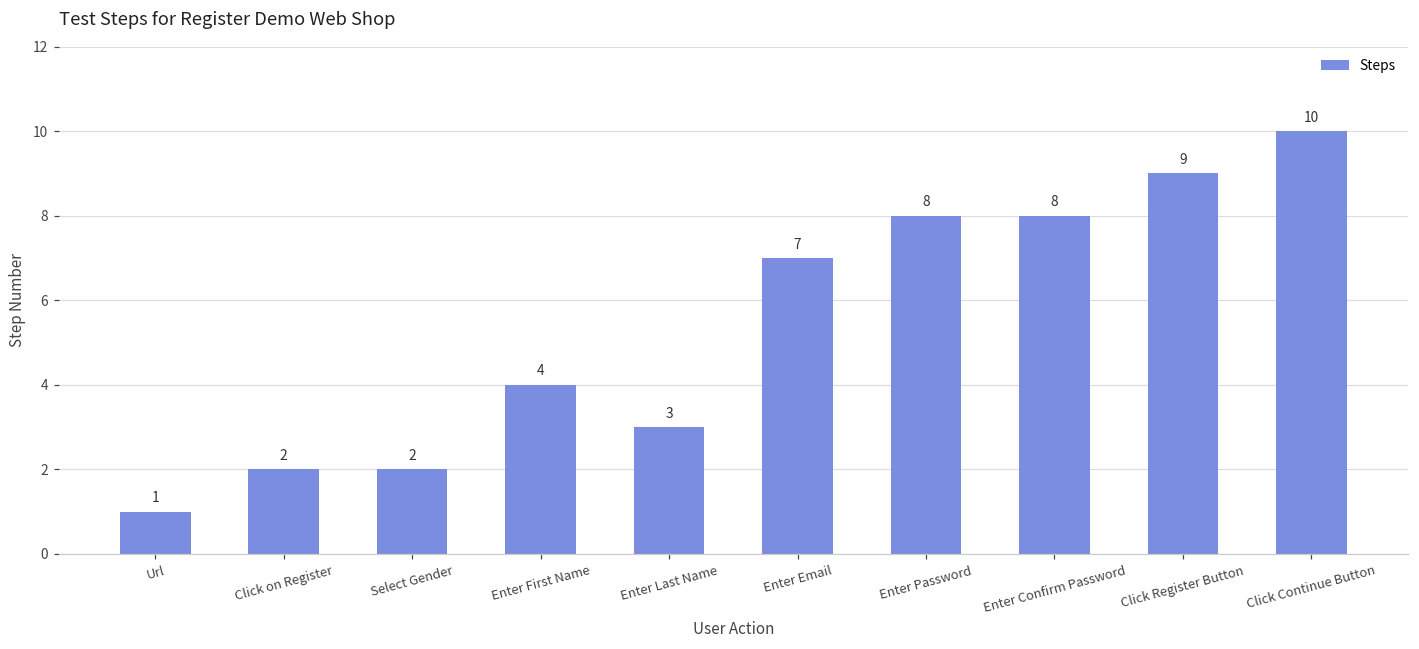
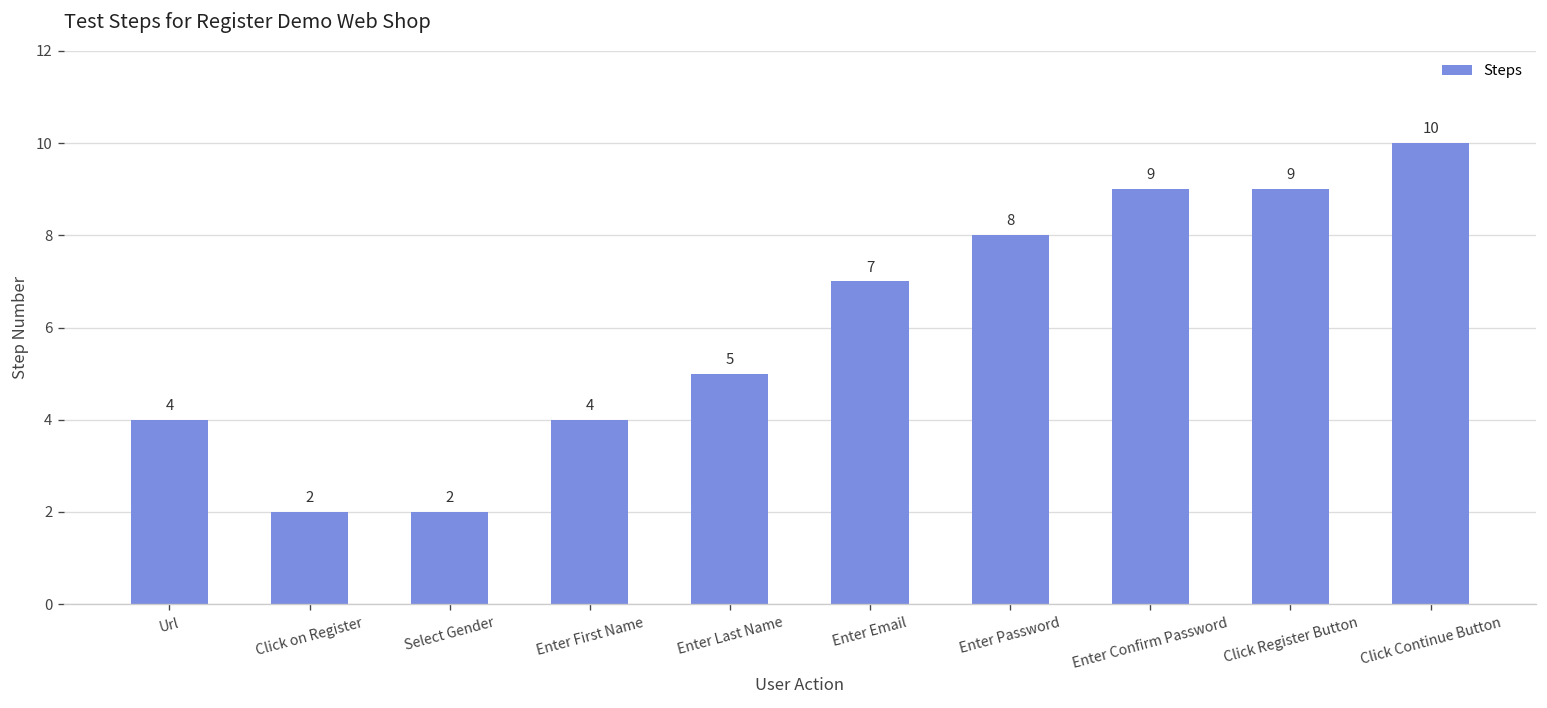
  {
-   "Url": 1,
+   "Url": 4,
    "Click on Register": 2,
    "Select Gender": 2,
    "Enter First Name": 4,
-   "Enter Last Name": 3,
+   "Enter Last Name": 5,
    "Enter Email": 7,
    "Enter Password": 8,
-   "Enter Confirm Password": 8,
+   "Enter Confirm Password": 9,
    "Click Register Button": 9,
    "Click Continue Button": 10
  }
